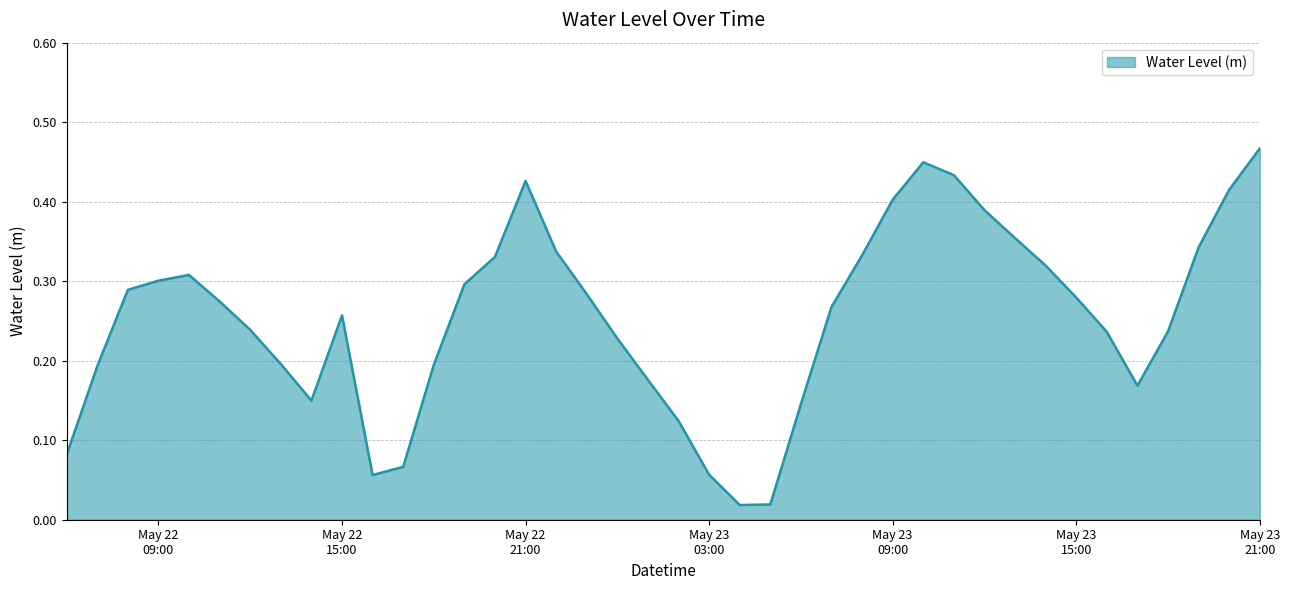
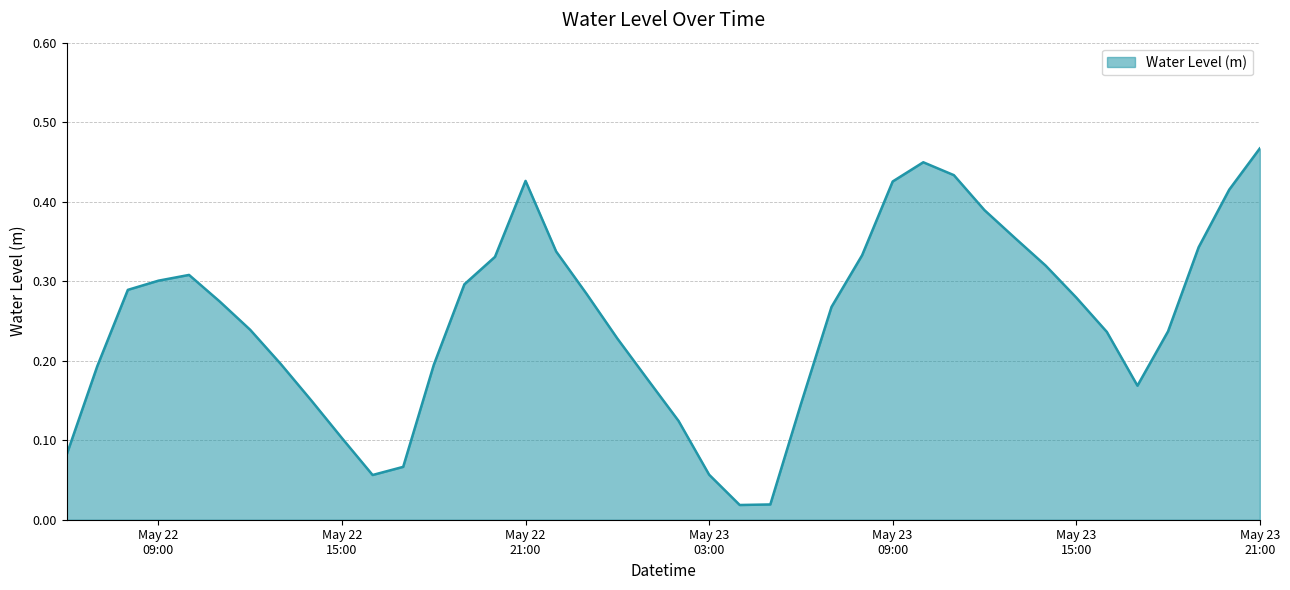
  {
    "May 22 09:00": 0.30,
-   "May 22 15:00": 0.26,
+   "May 22 15:00": 0.10,
    "May 22 21:00": 0.43,
    "May 23 03:00": 0.06,
-   "May 23 09:00": 0.40,
+   "May 23 09:00": 0.43,
    "May 23 15:00": 0.28,
    "May 23 21:00": 0.47
  }
